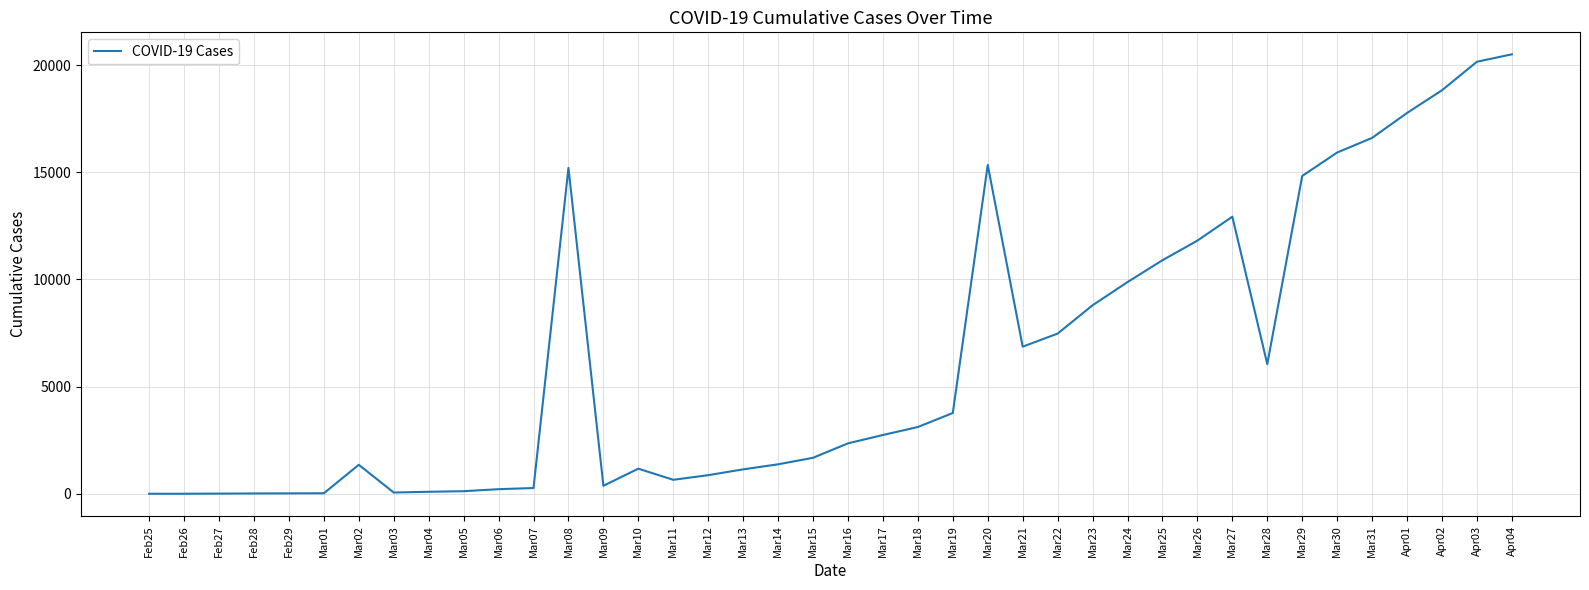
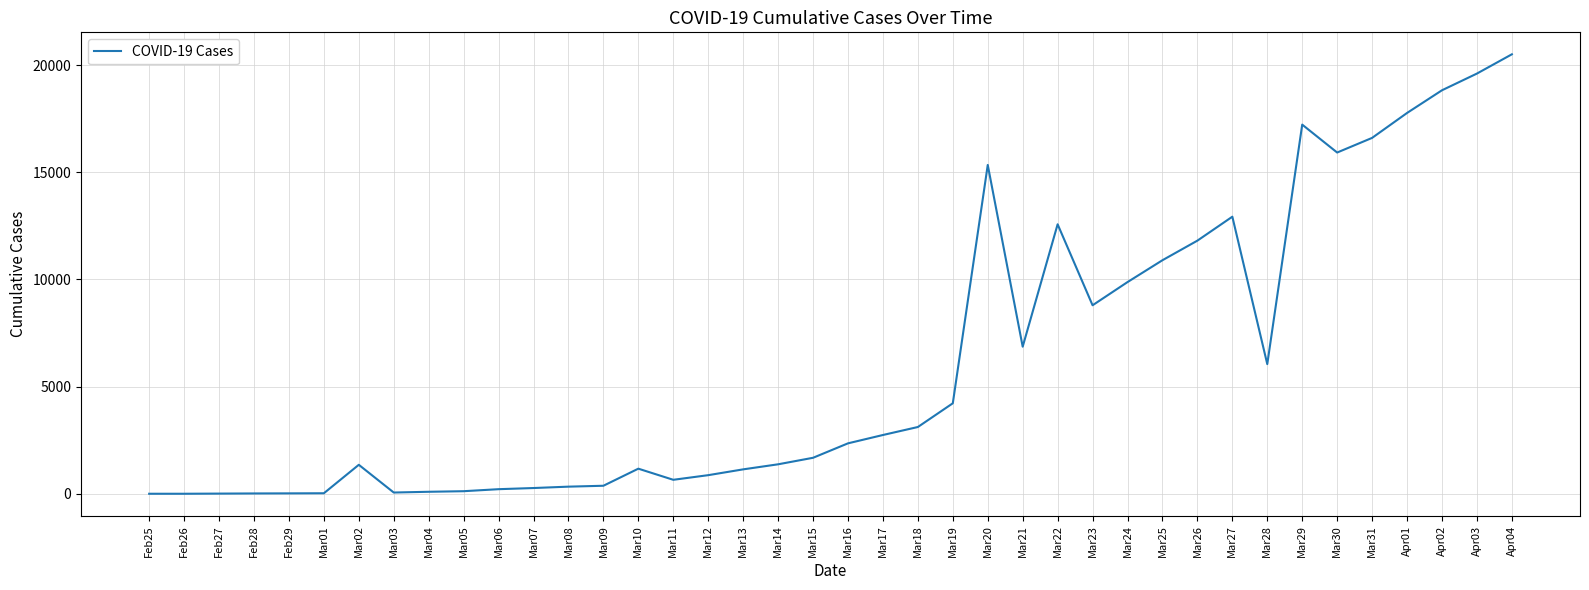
  {
    "Feb25": 0,
    "Feb26": 0,
    "Feb27": 0,
    "Feb28": 0,
    "Feb29": 0,
    "Mar01": 0,
    "Mar02": 1400,
    "Mar03": 100,
    "Mar04": 100,
    "Mar05": 100,
    "Mar06": 200,
    "Mar07": 300,
-   "Mar08": 15200,
+   "Mar08": 300,
    "Mar09": 400,
    "Mar10": 1200,
    "Mar11": 700,
    "Mar12": 900,
    "Mar13": 1100,
    "Mar14": 1400,
    "Mar15": 1700,
    "Mar16": 2400,
    "Mar17": 2700,
    "Mar18": 3100,
-   "Mar19": 3800,
+   "Mar19": 4200,
    "Mar20": 15300,
    "Mar21": 6900,
-   "Mar22": 7500,
+   "Mar22": 12600,
    "Mar23": 8800,
    "Mar24": 9900,
    "Mar25": 10900,
    "Mar26": 11800,
    "Mar27": 12900,
    "Mar28": 6000,
-   "Mar29": 14800,
+   "Mar29": 17200,
    "Mar30": 15900,
    "Mar31": 16600,
    "Apr01": 17800,
    "Apr02": 18800,
-   "Apr03": 20200,
+   "Apr03": 19600,
    "Apr04": 20500
  }
